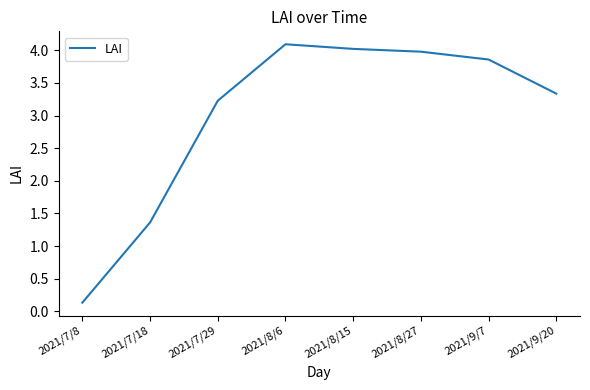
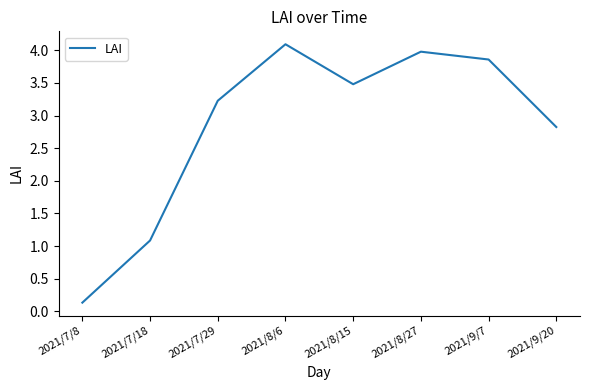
  {
    "2021/7/8": 0.1,
-   "2021/7/18": 1.4,
+   "2021/7/18": 1.1,
    "2021/7/29": 3.2,
    "2021/8/6": 4.1,
-   "2021/8/15": 4.0,
+   "2021/8/15": 3.5,
    "2021/8/27": 4.0,
    "2021/9/7": 3.9,
-   "2021/9/20": 3.3
+   "2021/9/20": 2.8
  }
